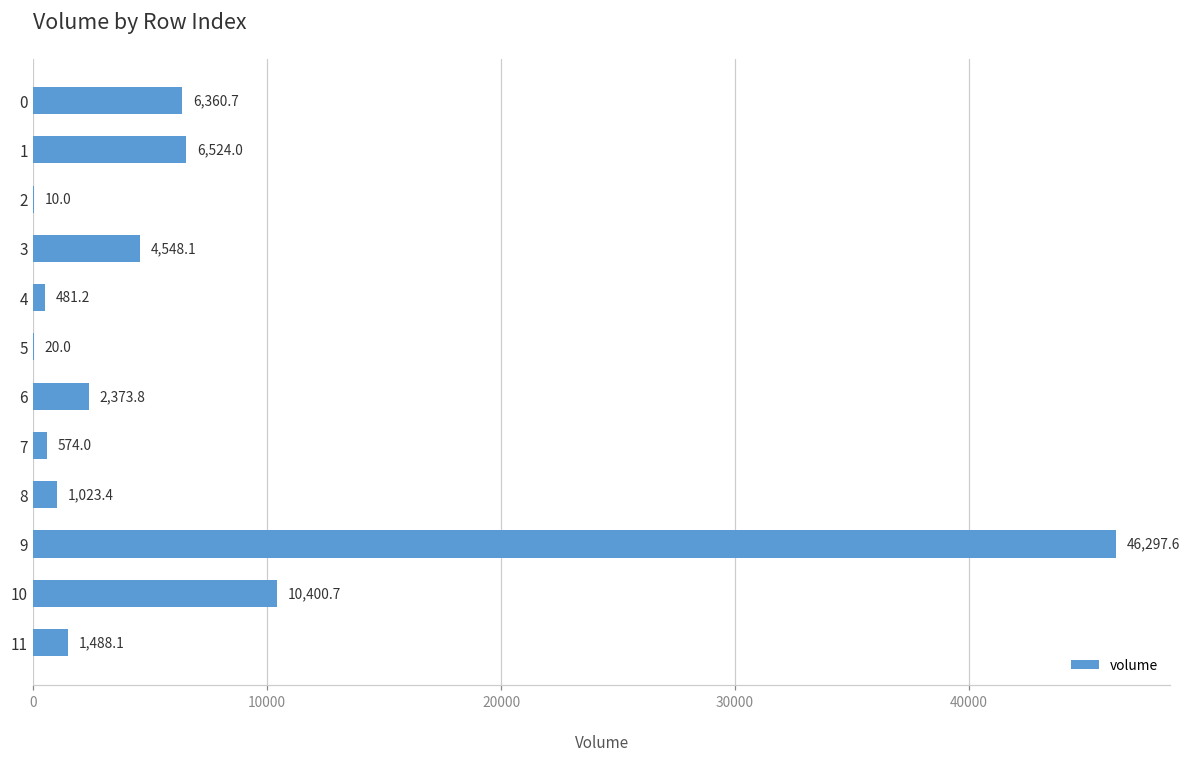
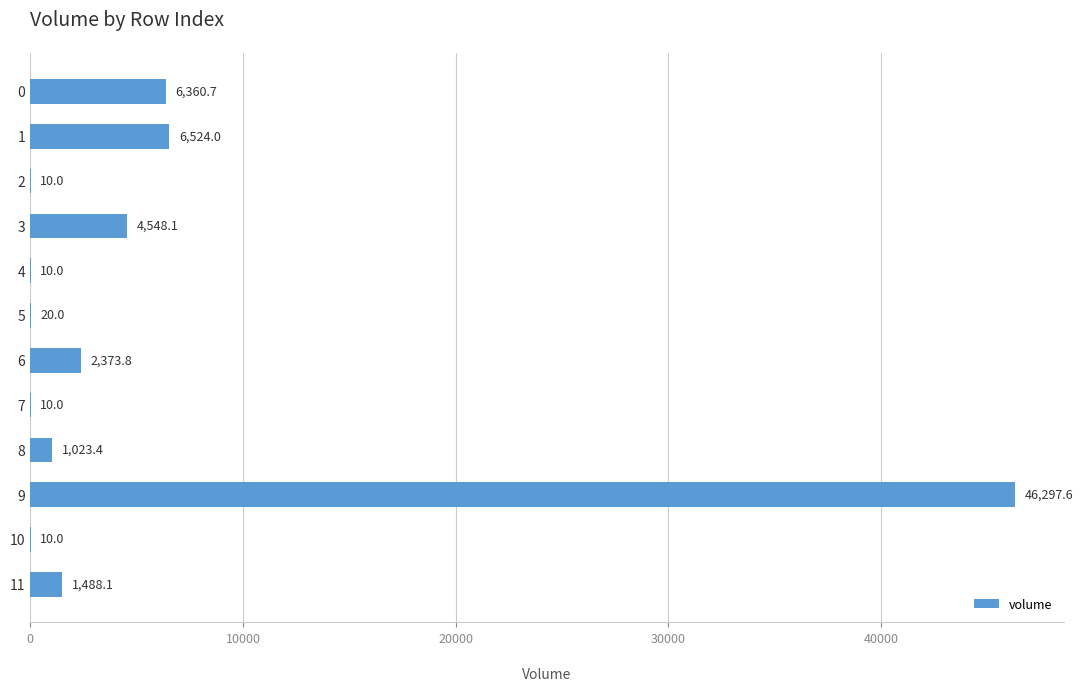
  {
    "0": "6,360.7",
    "1": "6,524.0",
    "2": "10.0",
    "3": "4,548.1",
-   "4": "481.2",
+   "4": "10.0",
    "5": "20.0",
    "6": "2,373.8",
-   "7": "574.0",
+   "7": "10.0",
    "8": "1,023.4",
    "9": "46,297.6",
-   "10": "10,400.7",
+   "10": "10.0",
    "11": "1,488.1"
  }
